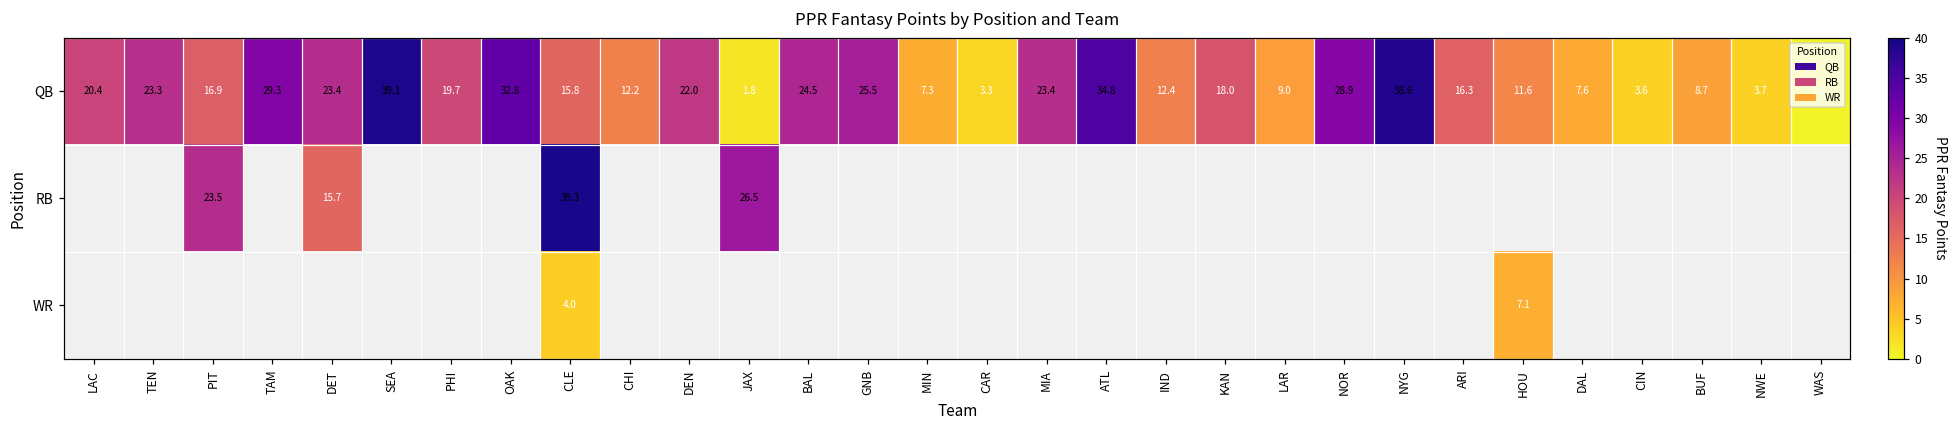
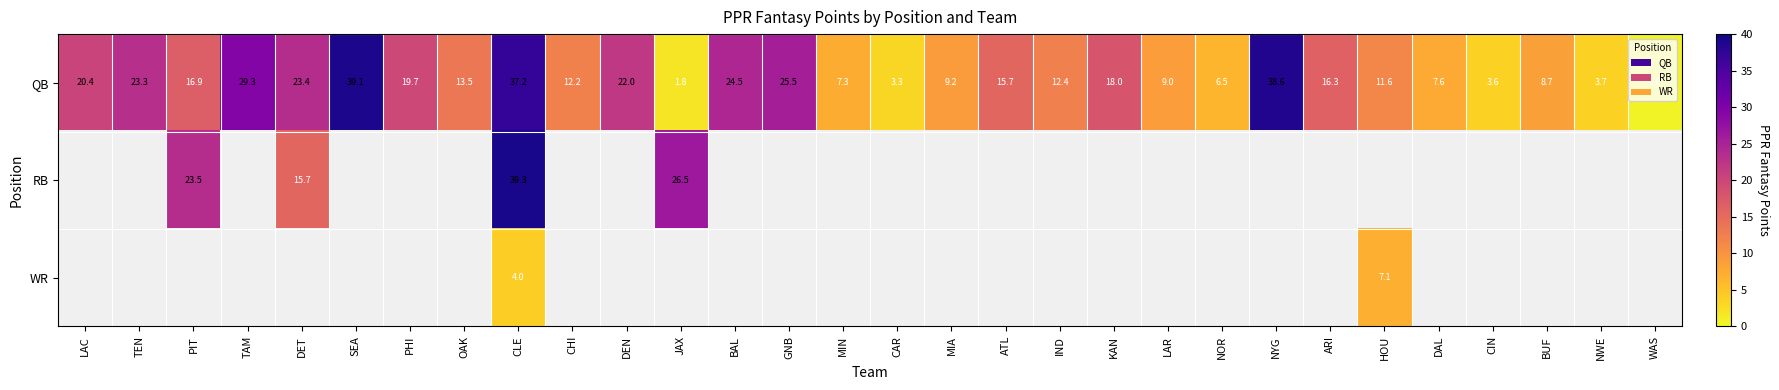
  {
    "QB": {
      "LAC": 20.4,
      "TEN": 23.3,
      "PIT": 16.9,
      "TAM": 29.3,
      "DET": 23.4,
      "SEA": 39.1,
      "PHI": 19.7,
-     "OAK": 32.8,
-     "CLE": 15.8,
+     "OAK": 13.5,
+     "CLE": 37.2,
      "CHI": 12.2,
      "DEN": 22.0,
      "JAX": 1.8,
      "BAL": 24.5,
      "GNB": 25.5,
      "MIN": 7.3,
      "CAR": 3.3,
-     "MIA": 23.4,
-     "ATL": 34.8,
+     "MIA": 9.2,
+     "ATL": 15.7,
      "IND": 12.4,
      "KAN": 18.0,
      "LAR": 9.0,
-     "NOR": 28.9,
+     "NOR": 6.5,
      "NYG": 38.6,
      "ARI": 16.3,
      "HOU": 11.6,
      "DAL": 7.6,
      "CIN": 3.6,
      "BUF": 8.7,
      "NWE": 3.7
    },
    "RB": {
      "PIT": 23.5,
      "DET": 15.7,
      "CLE": 39.3,
      "JAX": 26.5
    },
    "WR": {
      "CLE": 4.0,
      "HOU": 7.1
    }
  }
